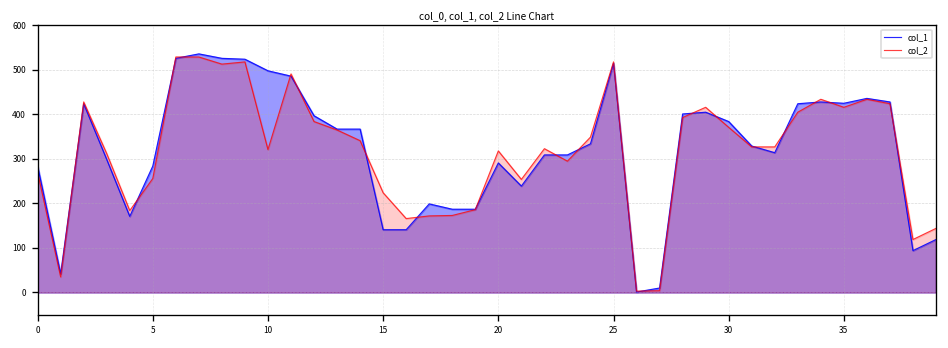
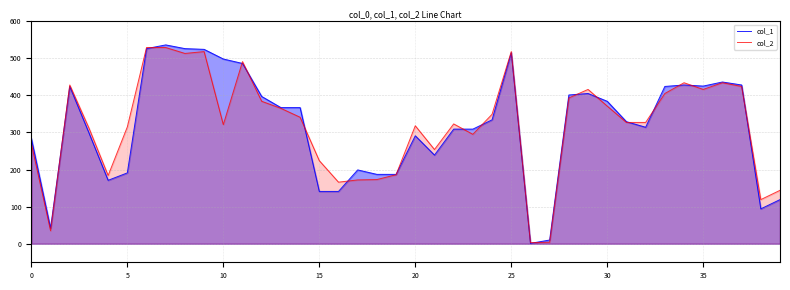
  {
    "col_1": {
      "0": 280,
-     "5": 280,
+     "5": 190,
      "10": 500,
      "15": 140,
      "20": 290,
      "30": 380,
      "35": 430
    },
    "col_2": {
      "0": 270,
-     "5": 260,
+     "5": 320,
      "10": 320,
      "15": 220,
      "20": 320,
      "30": 370,
      "35": 420
    }
  }
